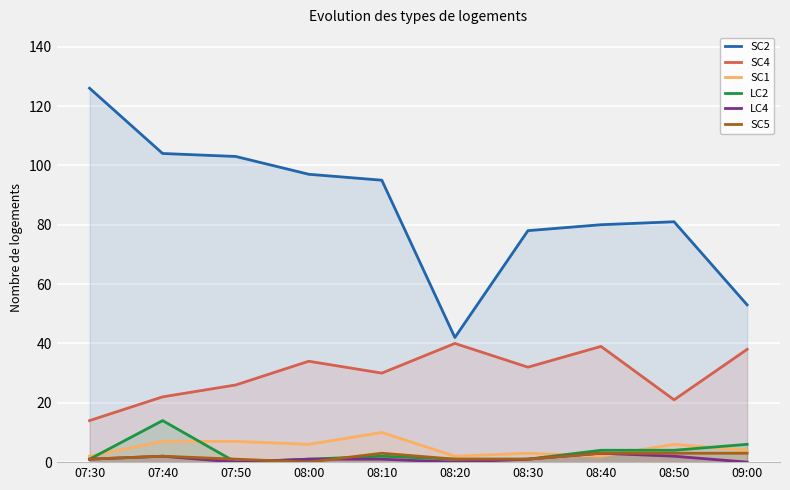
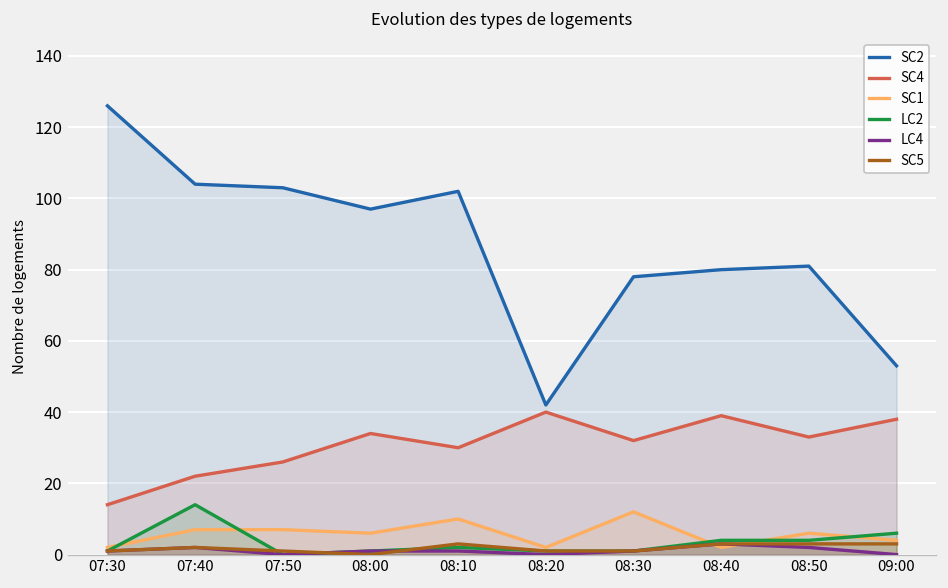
  {
    "SC2": {
      "07:30": 126,
      "07:40": 104,
      "07:50": 103,
      "08:00": 97,
-     "08:10": 95,
+     "08:10": 102,
      "08:20": 42,
      "08:30": 78,
      "08:40": 80,
      "08:50": 81,
      "09:00": 53
    },
    "SC4": {
      "07:30": 14,
      "07:40": 22,
      "07:50": 26,
      "08:00": 34,
      "08:10": 30,
      "08:20": 40,
      "08:30": 32,
      "08:40": 39,
-     "08:50": 21,
+     "08:50": 33,
      "09:00": 38
    },
    "SC1": {
      "07:30": 2,
      "07:40": 7,
      "07:50": 7,
      "08:00": 6,
      "08:10": 10,
      "08:20": 2,
-     "08:30": 3,
+     "08:30": 12,
      "08:40": 2,
      "08:50": 6,
      "09:00": 4
    },
    "LC2": {
      "07:40": 14,
      "08:10": 2,
      "08:40": 4,
      "08:50": 4,
      "09:00": 6
    },
    "LC4": {
      "08:10": 1,
      "08:20": 0,
      "08:50": 2,
      "09:00": 0
    },
    "SC5": {
      "07:50": 1,
      "08:00": 0,
      "08:10": 3,
      "08:50": 3,
      "09:00": 3
    }
  }
